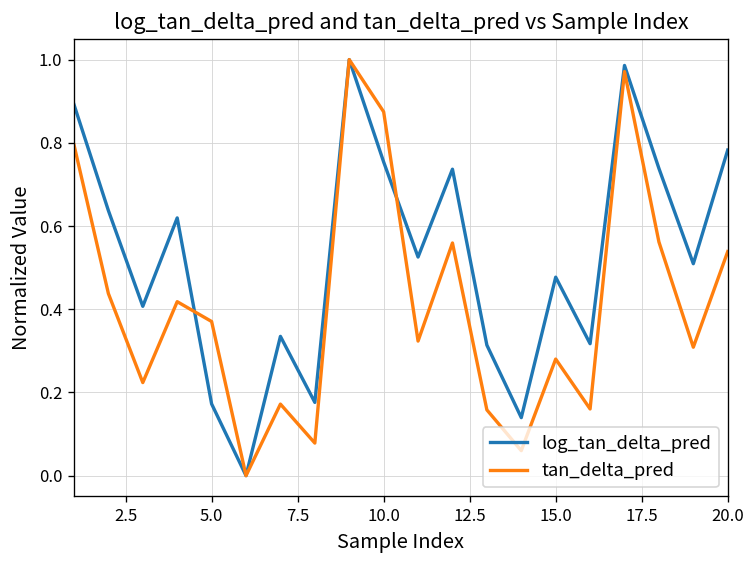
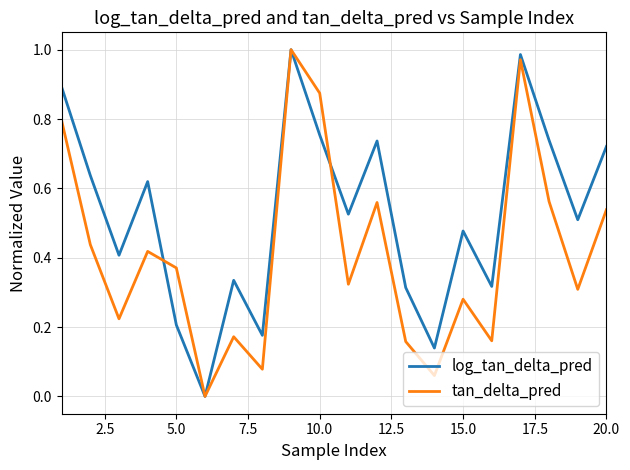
  {
    "log_tan_delta_pred": {
-     "5.0": 0.17,
+     "5.0": 0.21,
      "10.0": 0.75,
      "15.0": 0.48,
-     "20.0": 0.78
+     "20.0": 0.72
    },
    "tan_delta_pred": {
      "5.0": 0.37,
      "10.0": 0.87,
      "15.0": 0.28,
      "20.0": 0.54
    }
  }
